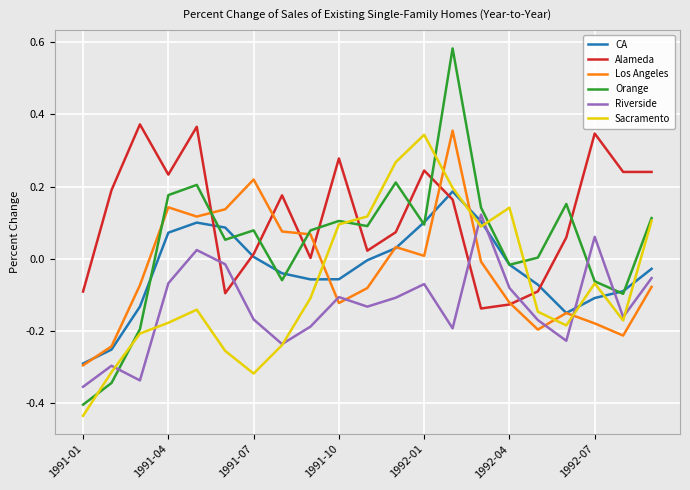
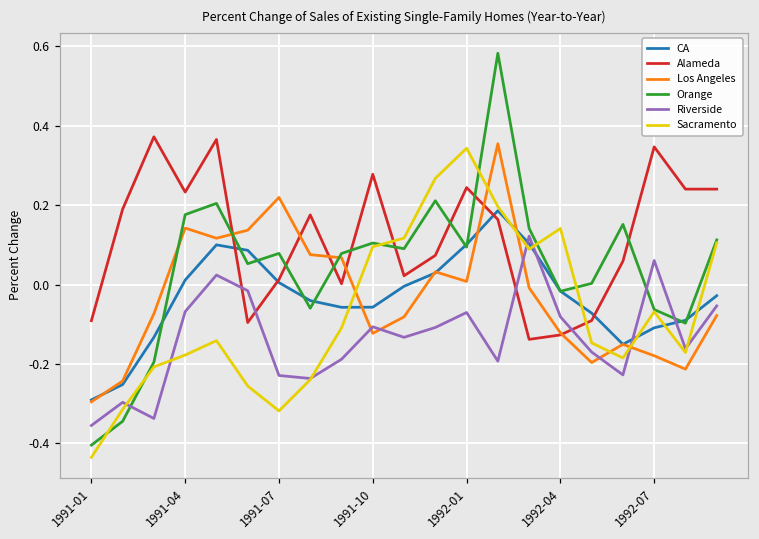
  {
    "CA": {
-     "1991-04": 0.07,
+     "1991-04": 0.01,
      "1991-07": 0.01,
      "1991-10": -0.06,
      "1992-07": -0.11
    },
    "Alameda": {
      "1991-01": -0.09,
      "1991-04": 0.23,
      "1991-07": 0.01,
      "1991-10": 0.28,
      "1992-01": 0.24,
      "1992-07": 0.35
    },
    "Los Angeles": {
      "1991-04": 0.14,
      "1991-07": 0.22,
      "1991-10": -0.12,
      "1992-01": 0.01,
      "1992-07": -0.18
    },
    "Orange": {
      "1991-01": -0.40,
      "1991-04": 0.18,
      "1991-07": 0.08,
      "1991-10": 0.10
    },
    "Riverside": {
      "1991-01": -0.35,
      "1991-04": -0.07,
-     "1991-07": -0.17,
+     "1991-07": -0.23,
      "1991-10": -0.11,
      "1992-01": -0.07,
      "1992-04": -0.08,
      "1992-07": 0.06
    },
    "Sacramento": {
      "1991-01": -0.44,
      "1991-04": -0.18,
      "1991-07": -0.32,
      "1991-10": 0.10,
      "1992-01": 0.34,
      "1992-04": 0.14
    }
  }
